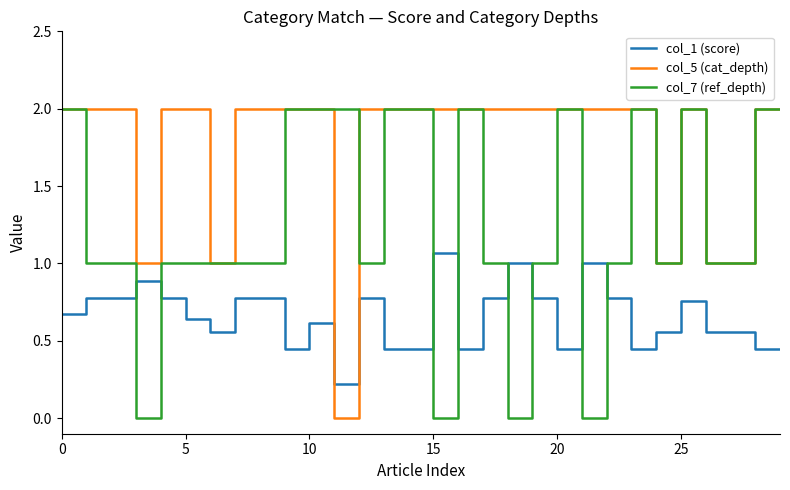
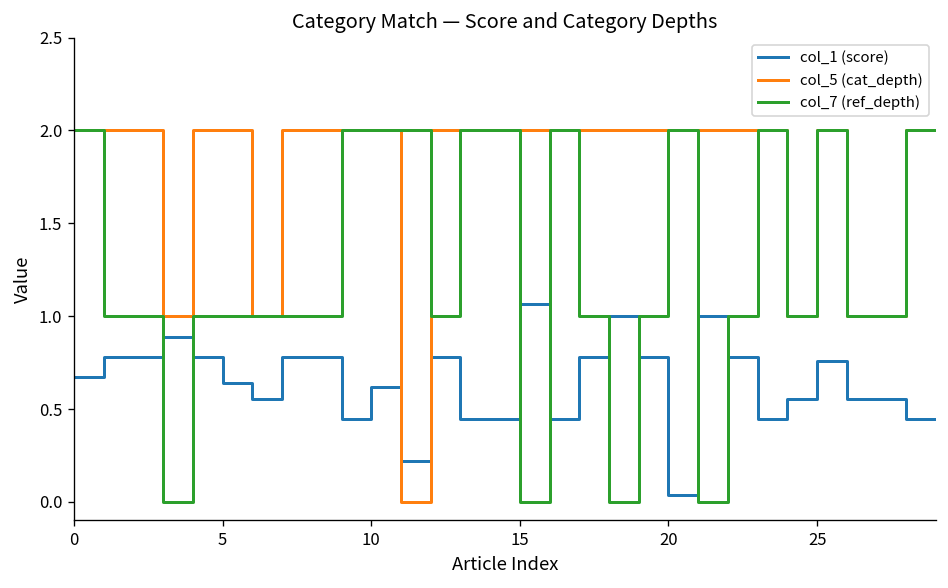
  {
    "col_1 (score)": {
      "0": 0.67,
      "5": 0.64,
      "10": 0.62,
      "15": 1.07,
-     "20": 0.44,
+     "20": 0.04,
      "25": 0.76
    },
    "col_5 (cat_depth)": {
      "5": 2.00,
      "15": 2.00
    },
    "col_7 (ref_depth)": {
      "5": 1.00,
      "15": 0.00
    }
  }
